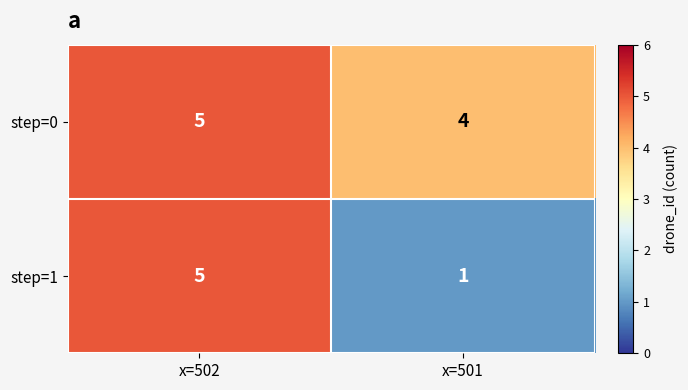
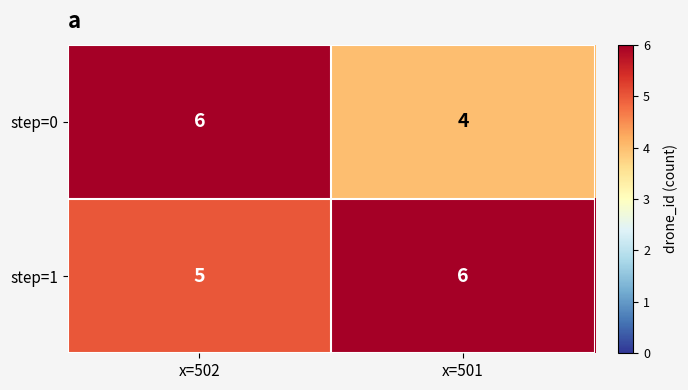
  {
    "step=0": {
-     "x=502": 5,
+     "x=502": 6,
      "x=501": 4
    },
    "step=1": {
      "x=502": 5,
-     "x=501": 1
+     "x=501": 6
    }
  }
